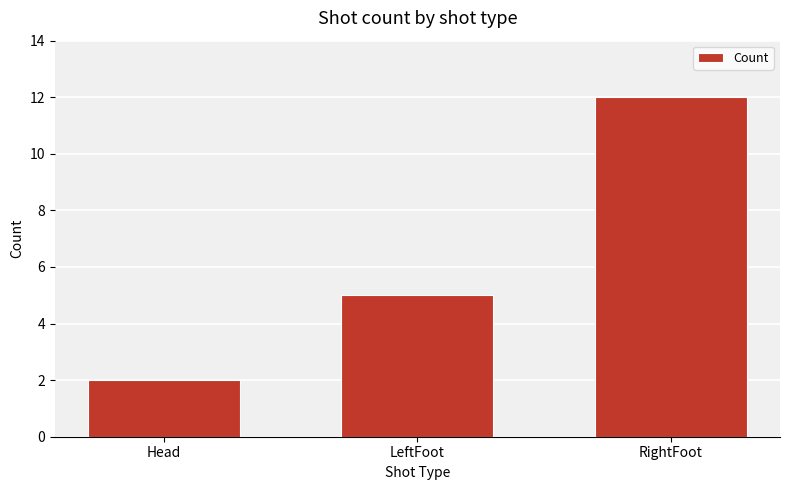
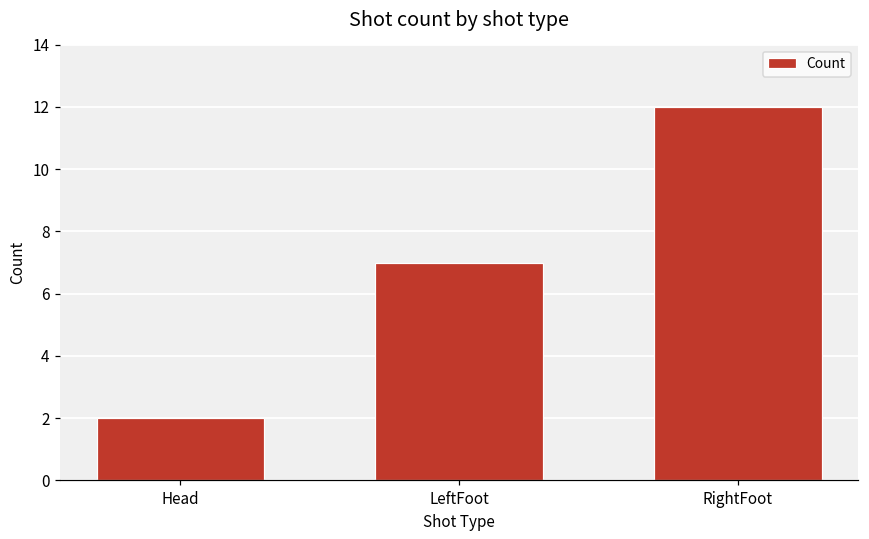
  {
    "Head": 2,
-   "LeftFoot": 5,
+   "LeftFoot": 7,
    "RightFoot": 12
  }
